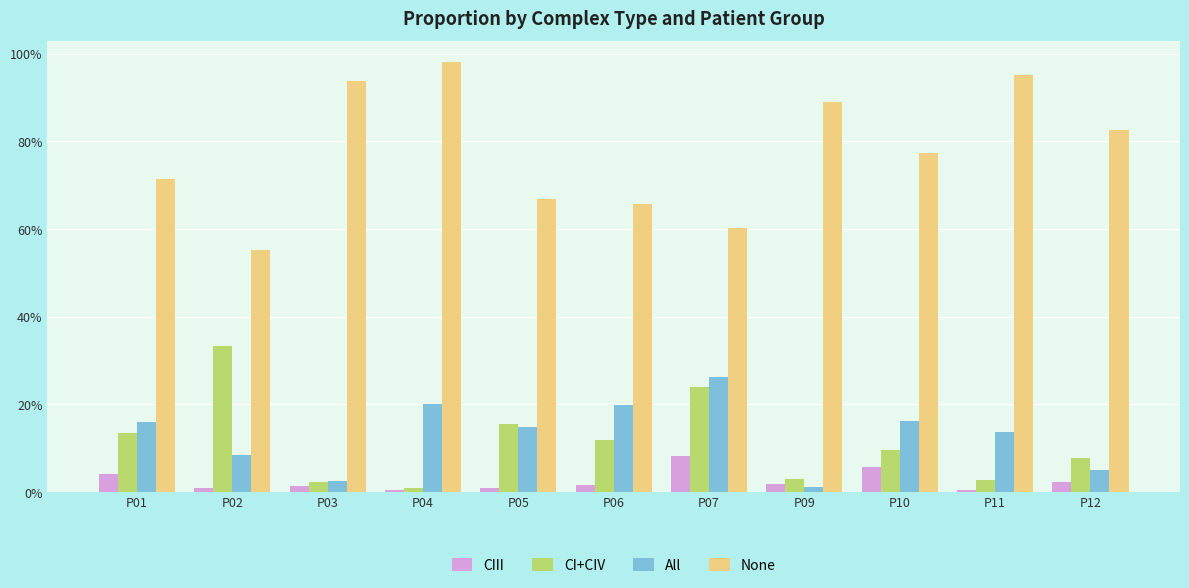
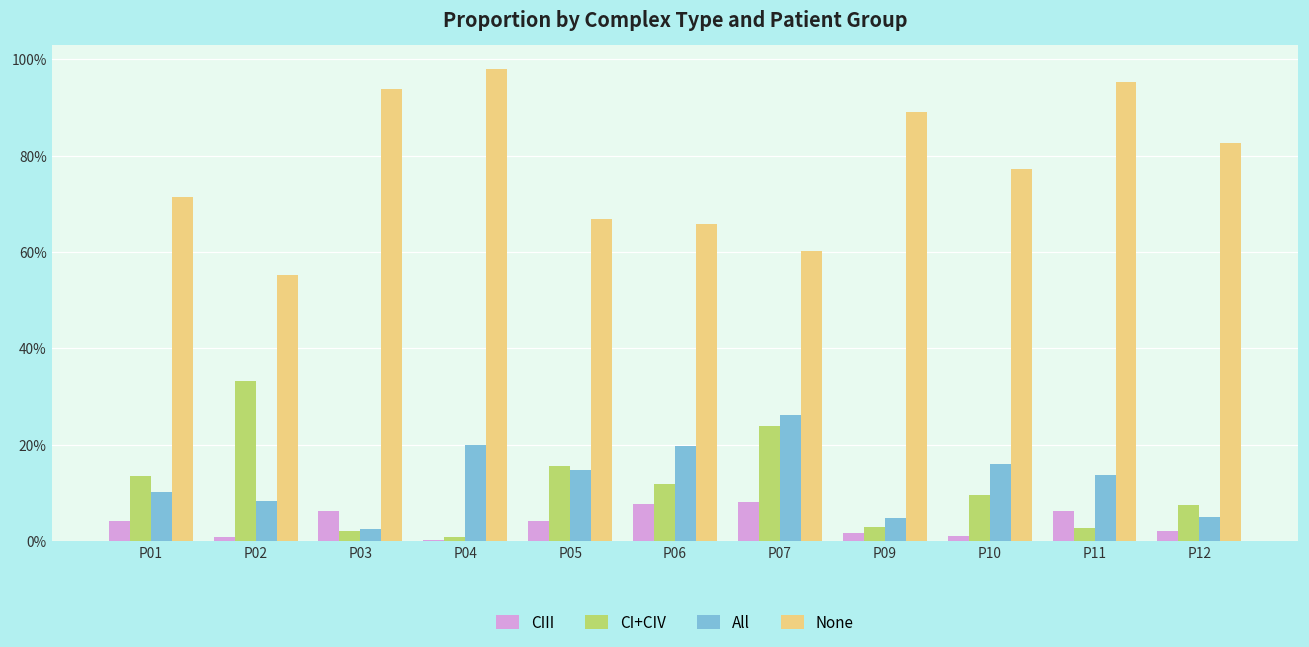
  {
    "CIII": {
      "P01": "4%",
      "P02": "1%",
-     "P03": "1%",
-     "P05": "1%",
-     "P06": "2%",
+     "P03": "6%",
+     "P05": "4%",
+     "P06": "8%",
      "P07": "8%",
      "P09": "2%",
-     "P10": "6%",
-     "P11": "0%",
+     "P10": "1%",
+     "P11": "6%",
      "P12": "2%"
    },
    "All": {
-     "P01": "16%",
+     "P01": "10%",
      "P02": "8%",
      "P03": "2%",
      "P04": "20%",
      "P05": "15%",
      "P06": "20%",
      "P07": "26%",
-     "P09": "1%",
+     "P09": "5%",
      "P10": "16%",
      "P11": "14%",
      "P12": "5%"
    }
  }
